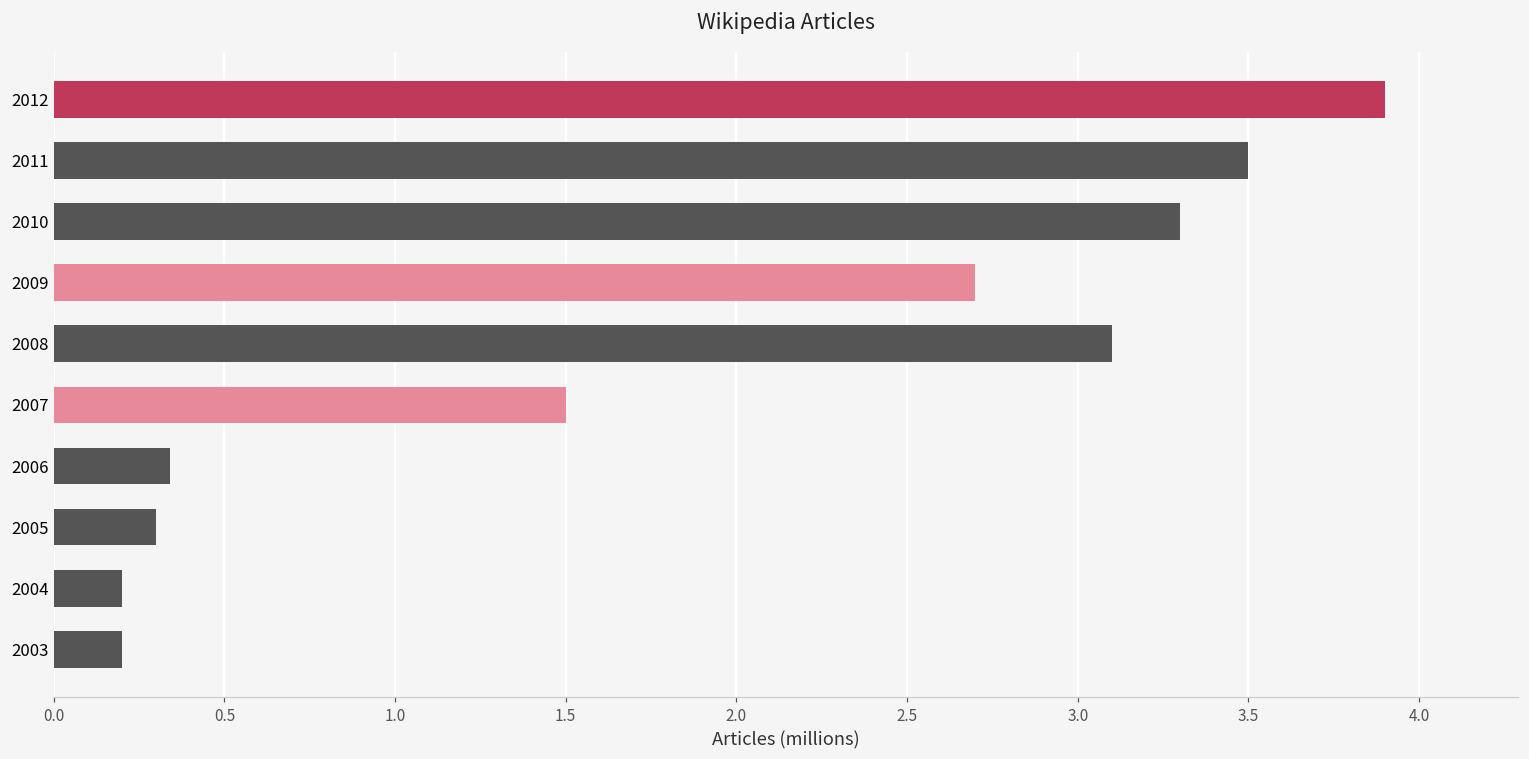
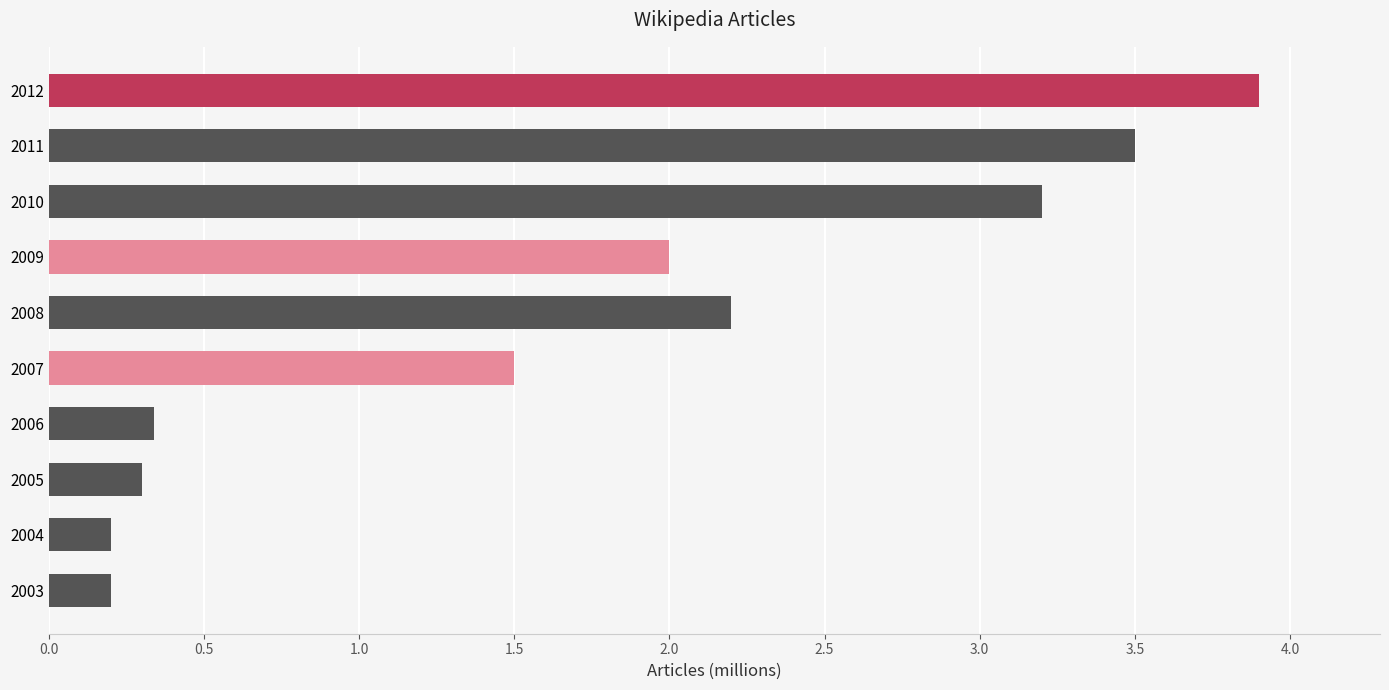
  {
    "2012": 3.9,
    "2011": 3.5,
-   "2010": 3.3,
-   "2009": 2.7,
-   "2008": 3.1,
+   "2010": 3.2,
+   "2009": 2.0,
+   "2008": 2.2,
    "2007": 1.5,
    "2006": 0.34,
    "2005": 0.3,
    "2004": 0.2,
    "2003": 0.2
  }
